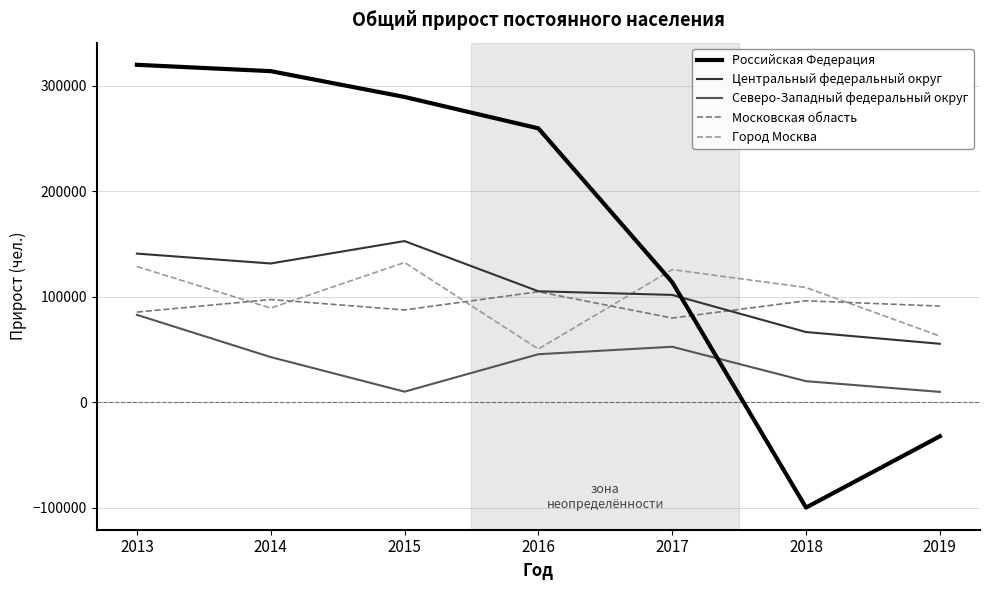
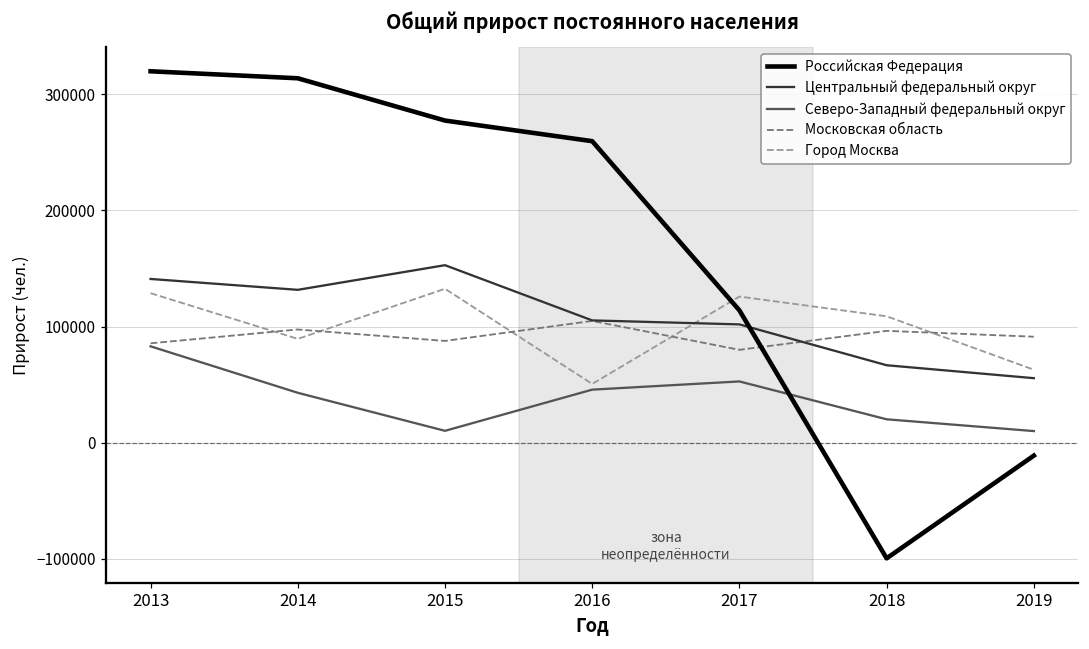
  {
    "Российская Федерация": {
      "2013": 320000,
      "2014": 314000,
-     "2015": 289000,
+     "2015": 277000,
      "2016": 260000,
      "2017": 114000,
      "2018": -100000,
-     "2019": -32000
+     "2019": -11000
    }
  }
